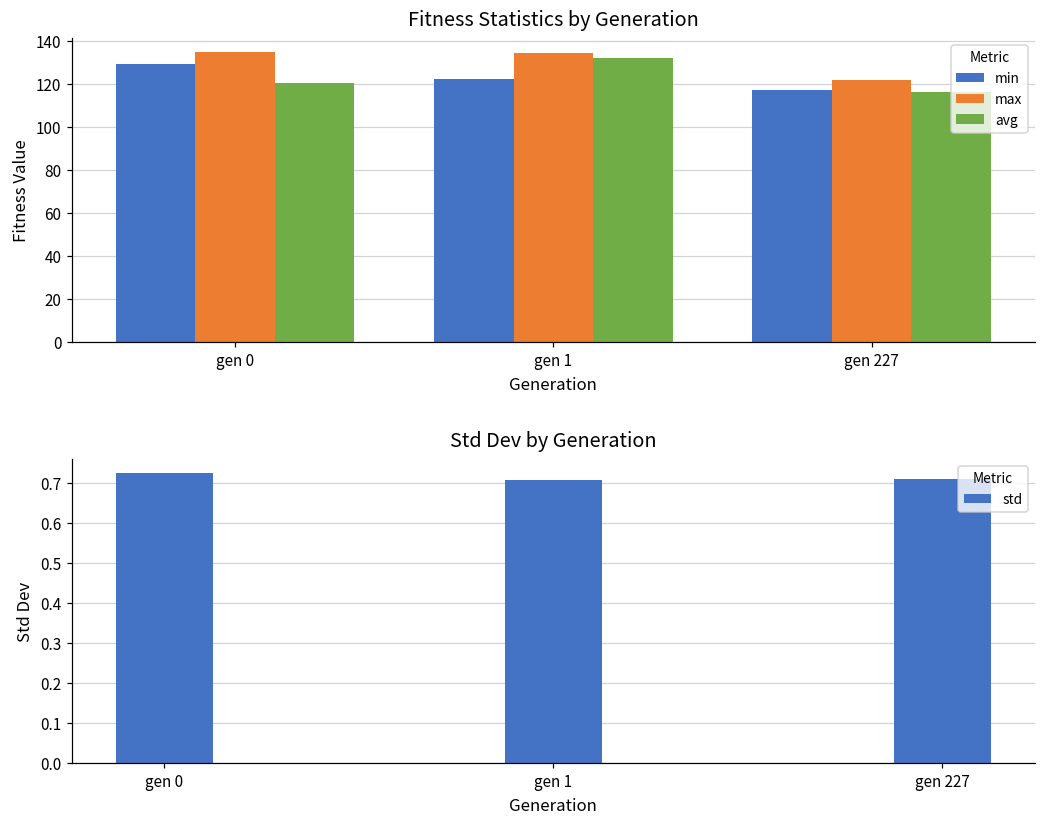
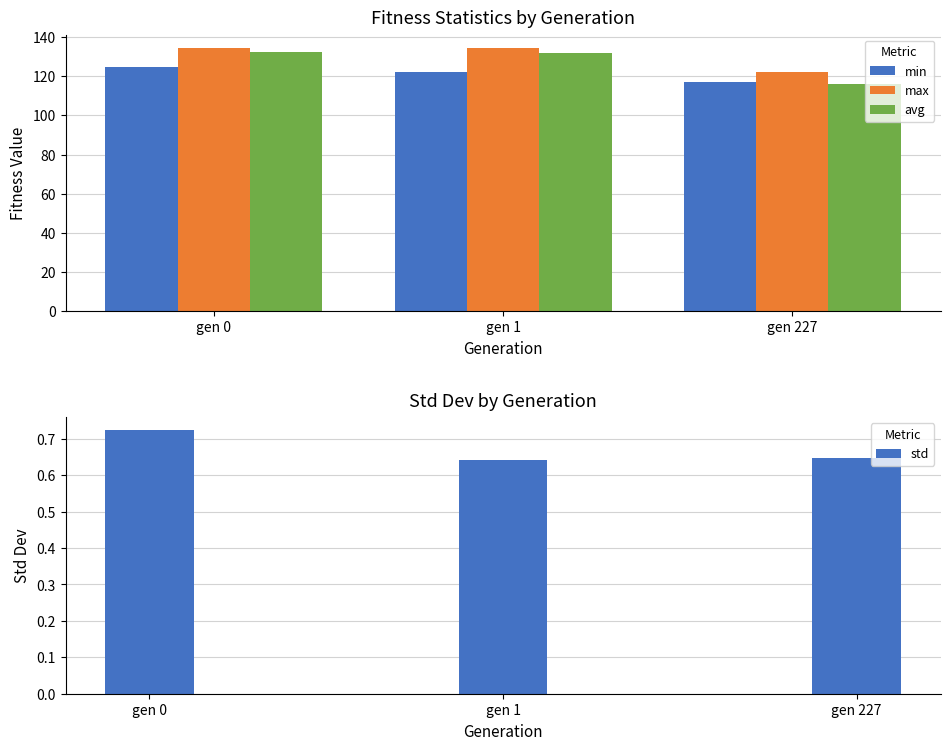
  {
    "Fitness Statistics by Generation": {
      "min": {
-       "gen 0": 129,
+       "gen 0": 125,
        "gen 1": 122,
        "gen 227": 117
      },
      "max": {
        "gen 0": 135,
        "gen 1": 134,
        "gen 227": 122
      },
      "avg": {
-       "gen 0": 121,
+       "gen 0": 132,
        "gen 1": 132
      }
    },
    "Std Dev by Generation": {
      "gen 0": 0.72,
-     "gen 1": 0.71,
-     "gen 227": 0.71
+     "gen 1": 0.64,
+     "gen 227": 0.65
    }
  }
